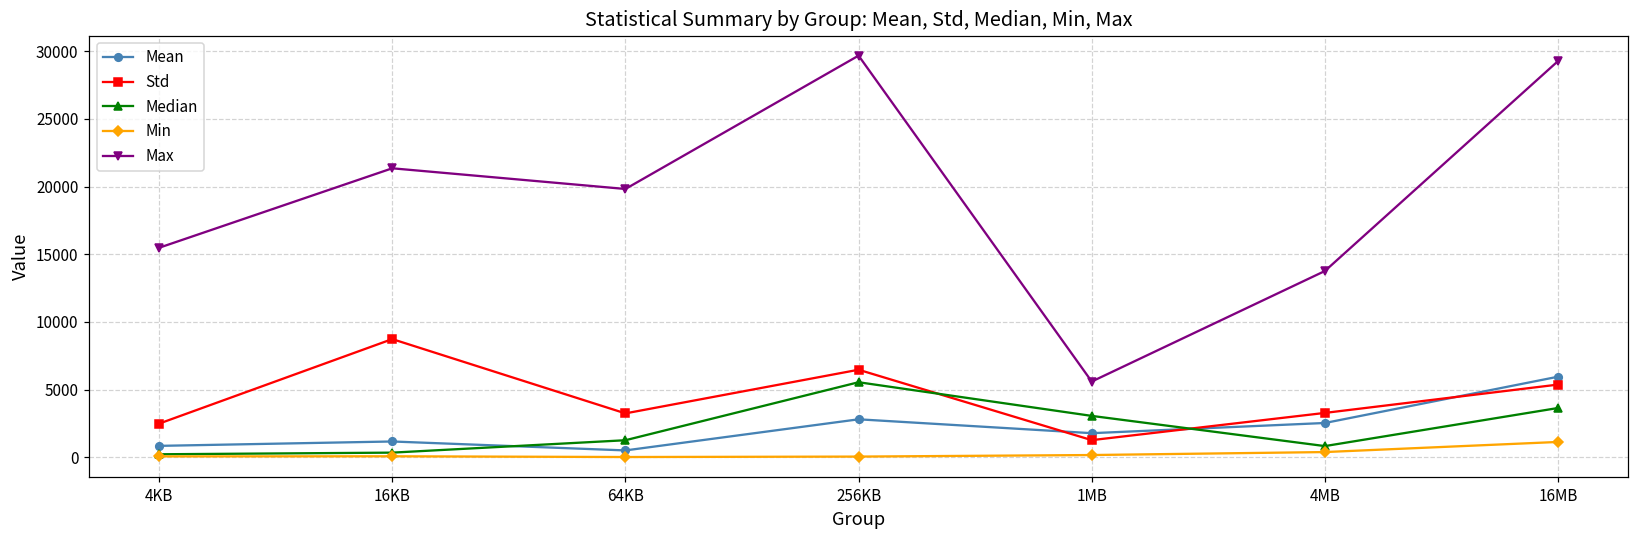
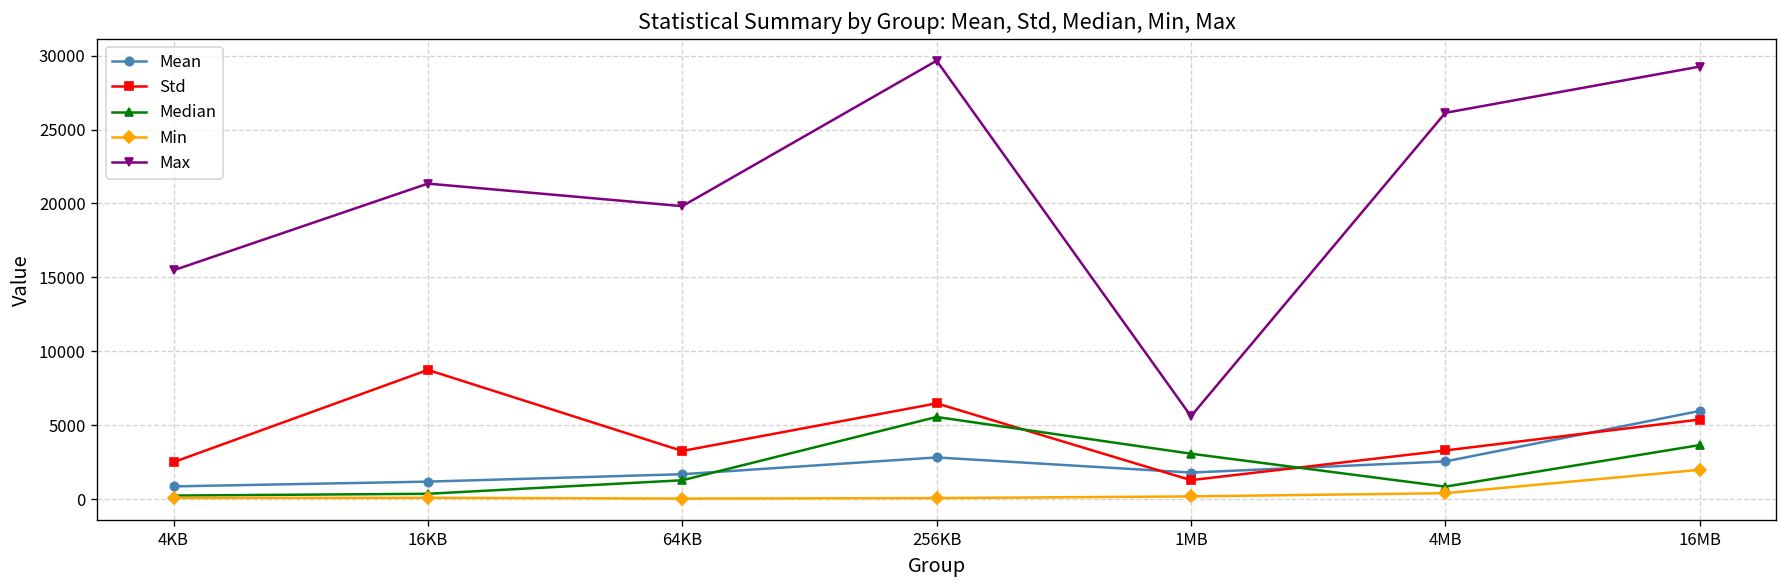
  {
    "Mean": {
      "4KB": 900,
      "16KB": 1200,
-     "64KB": 500,
+     "64KB": 1700,
      "256KB": 2800,
      "1MB": 1800,
      "4MB": 2500,
      "16MB": 6000
    },
    "Std": {
      "4KB": 2500,
      "16KB": 8700,
      "64KB": 3300,
      "256KB": 6500,
      "1MB": 1300,
      "4MB": 3300,
      "16MB": 5400
    },
    "Median": {
      "16KB": 400,
      "64KB": 1300,
      "256KB": 5600,
      "1MB": 3100,
      "4MB": 800,
      "16MB": 3700
    },
    "Min": {
      "16KB": 100,
      "64KB": 0,
      "256KB": 100,
      "1MB": 200,
      "4MB": 400,
-     "16MB": 1100
+     "16MB": 2000
    },
    "Max": {
      "4KB": 15500,
      "16KB": 21300,
      "64KB": 19800,
      "256KB": 29700,
      "1MB": 5600,
-     "4MB": 13800,
+     "4MB": 26100,
      "16MB": 29300
    }
  }
